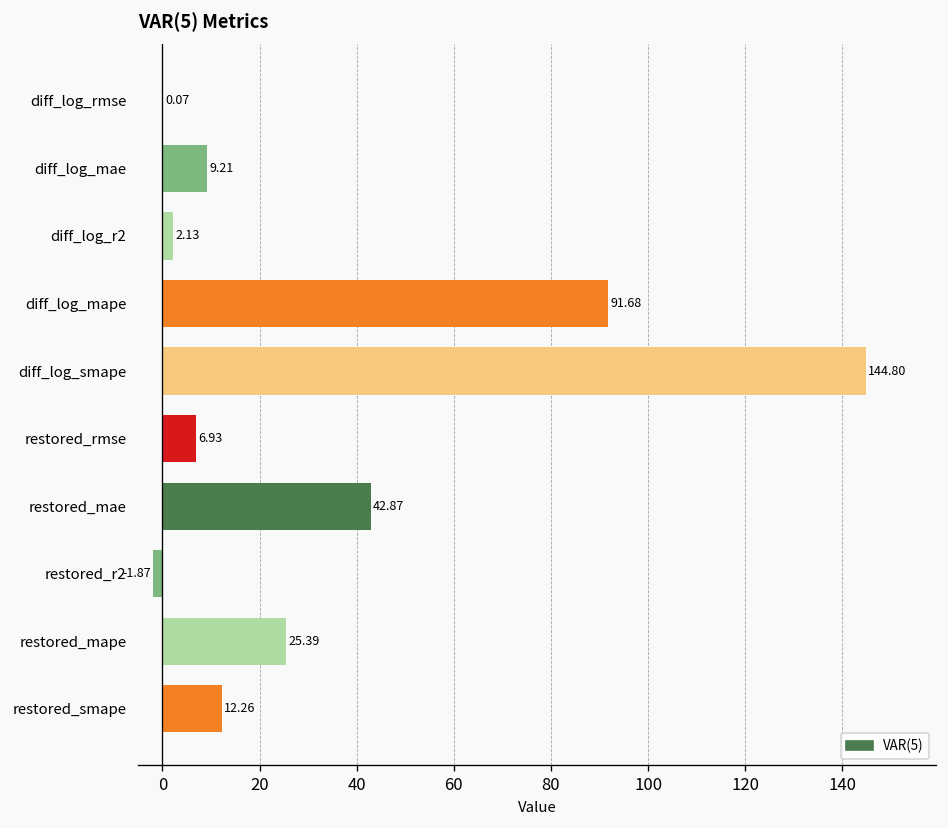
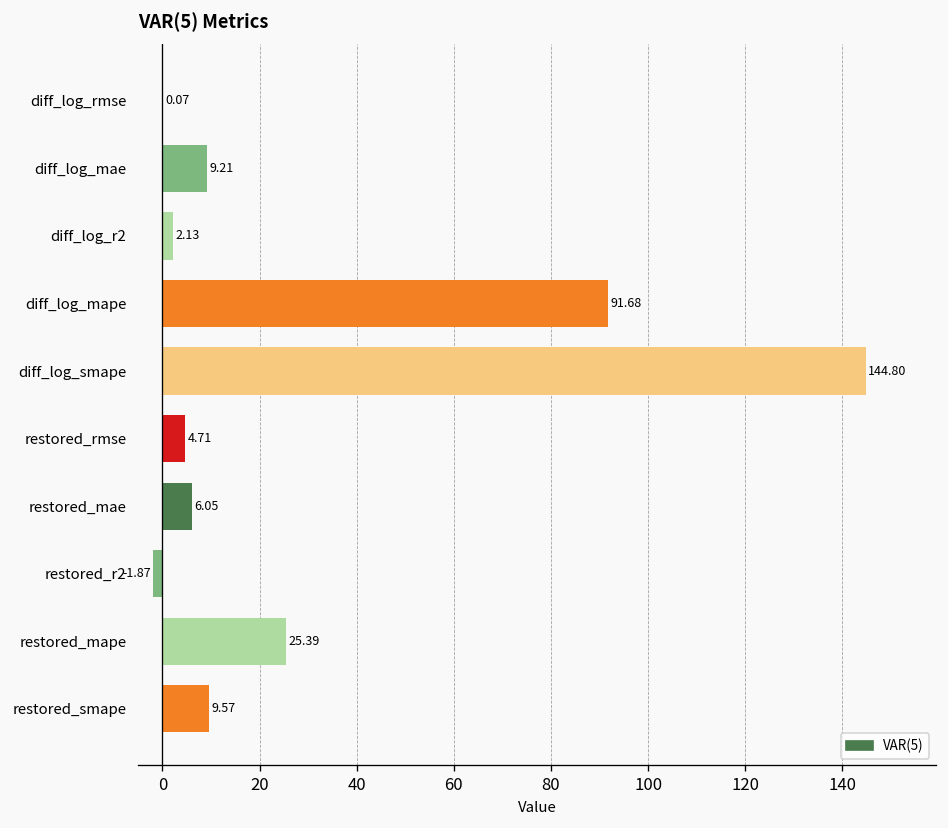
  {
    "diff_log_rmse": 0.07,
    "diff_log_mae": 9.21,
    "diff_log_r2": 2.13,
    "diff_log_mape": 91.68,
    "diff_log_smape": 144.80,
-   "restored_rmse": 6.93,
-   "restored_mae": 42.87,
+   "restored_rmse": 4.71,
+   "restored_mae": 6.05,
    "restored_r2": -1.87,
    "restored_mape": 25.39,
-   "restored_smape": 12.26
+   "restored_smape": 9.57
  }
